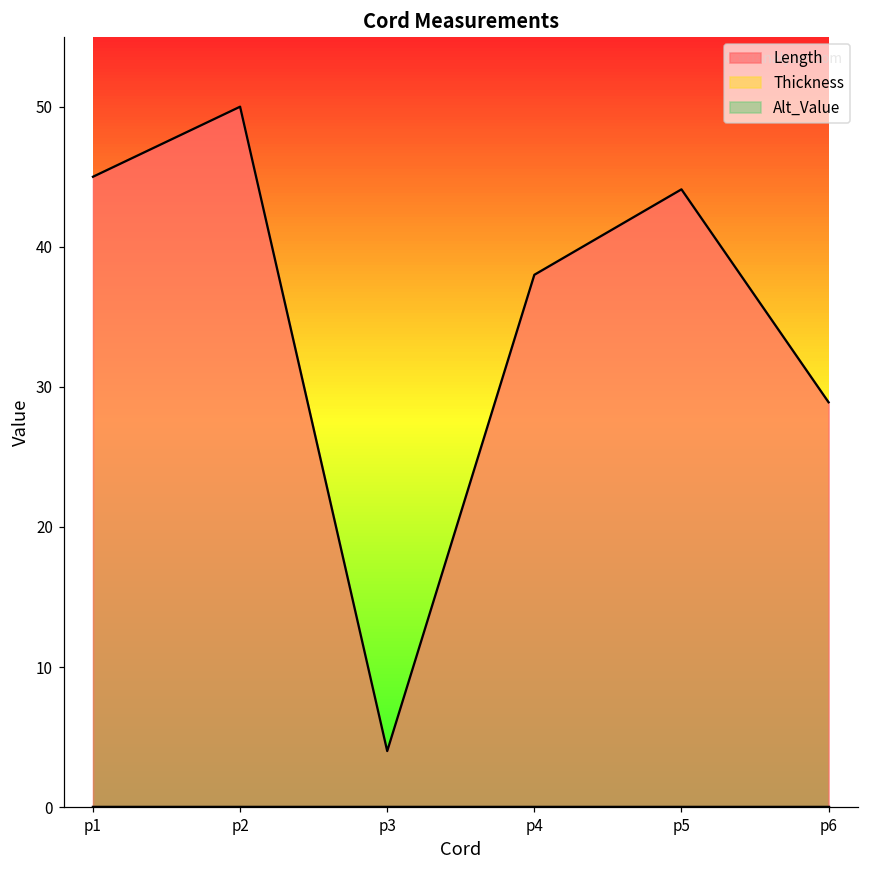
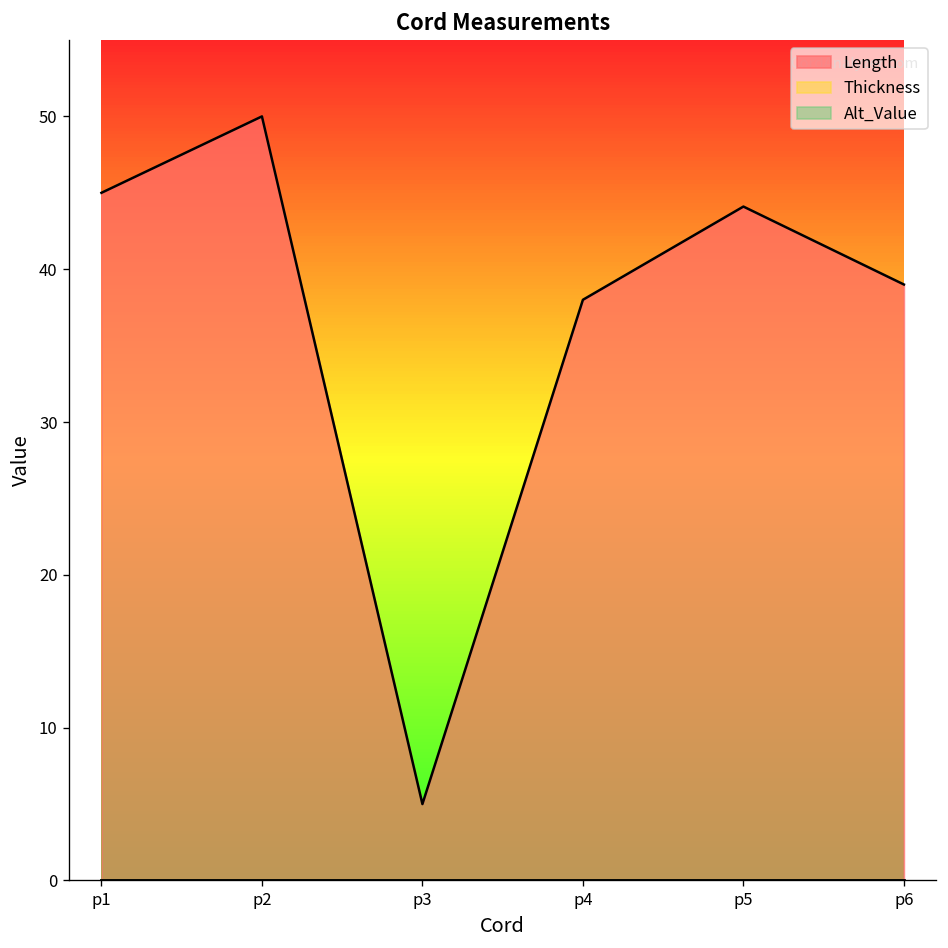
  {
    "Length": {
      "p1": 45.0,
      "p2": 50.0,
-     "p3": 4,
+     "p3": 5,
      "p4": 38.0,
      "p5": 44.1,
-     "p6": 28.9
+     "p6": 39.0
    },
    "Alt_Value": {
      "p1": 0.0,
      "p2": 0.0,
      "p3": 0.0,
      "p4": 0.0,
      "p5": 0.0,
      "p6": 0.0
    }
  }
